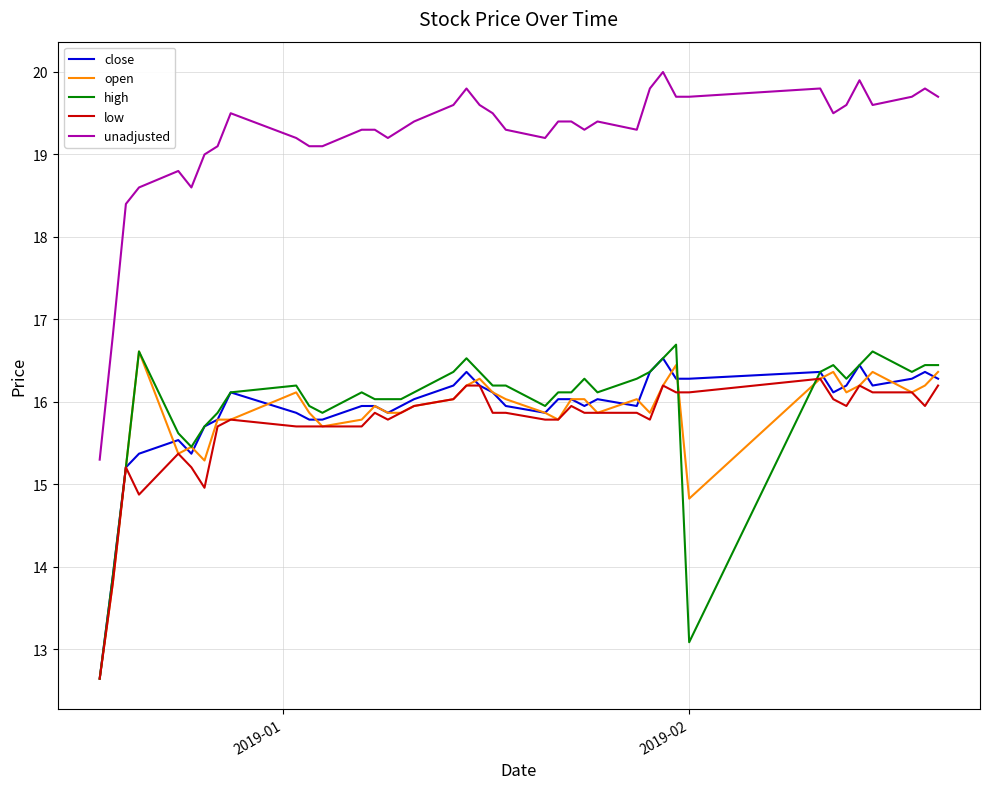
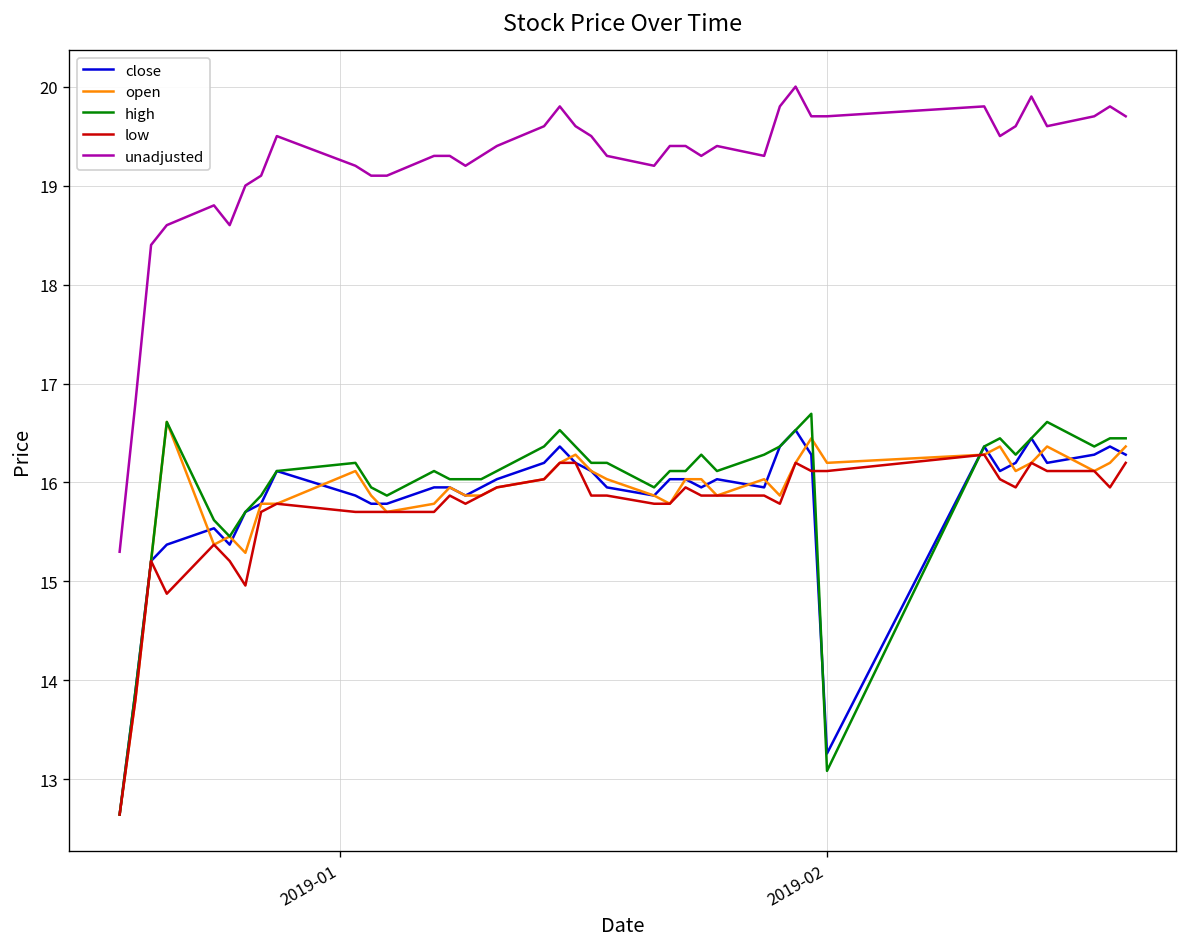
  {
    "close": {
-     "2019-02": 16.3
+     "2019-02": 13.3
    },
    "open": {
-     "2019-02": 14.8
+     "2019-02": 16.2
    },
    "high": {
      "2019-02": 13.1
    },
    "low": {
      "2019-02": 16.1
    },
    "unadjusted": {
      "2019-02": 19.7
    }
  }
